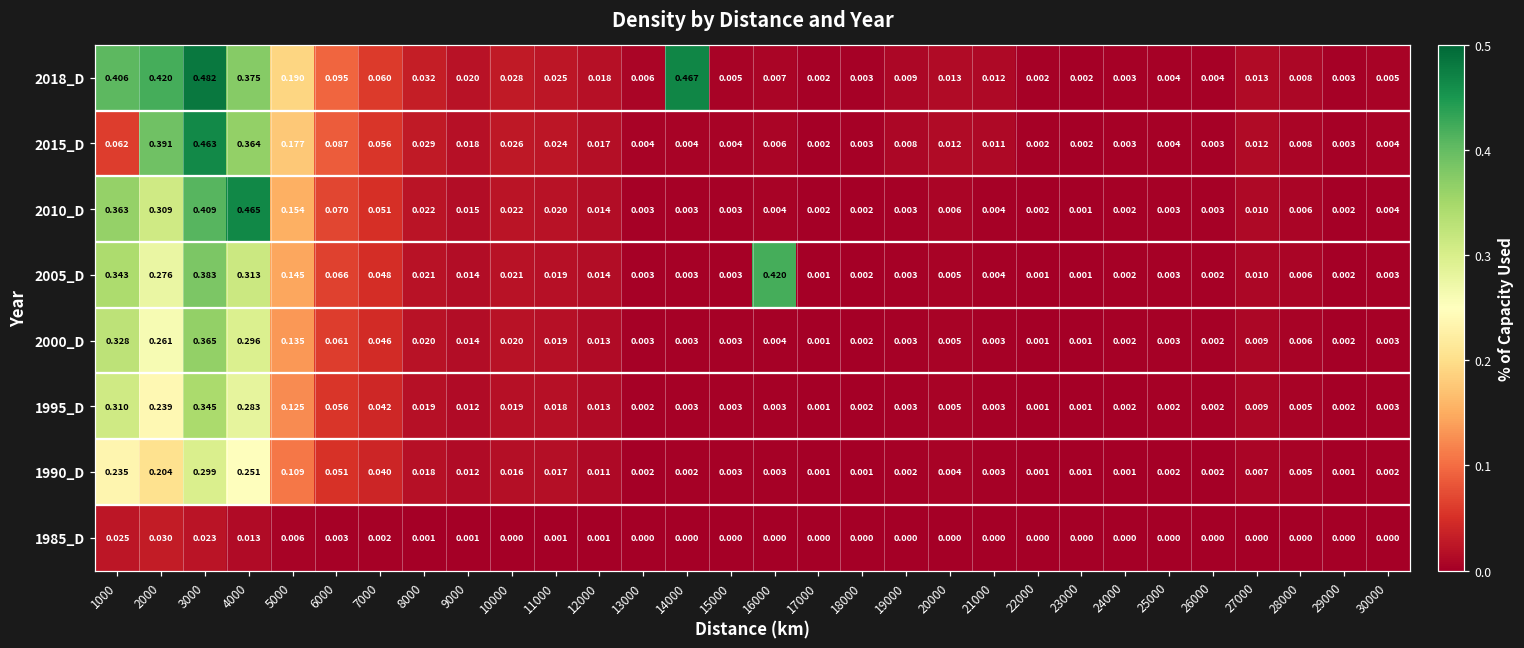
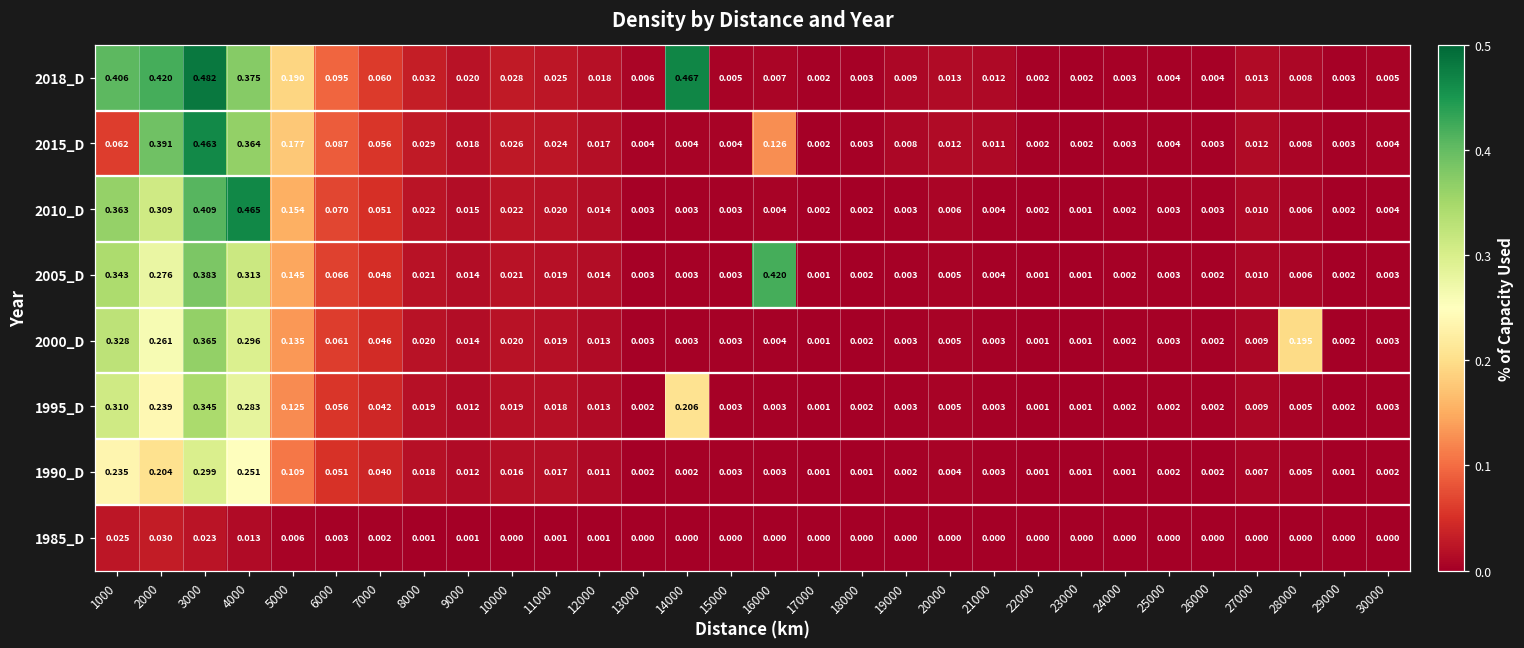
  {
    "2015_D": {
      "1000": 0.062,
      "2000": 0.391,
      "3000": 0.463,
      "4000": 0.364,
      "5000": 0.177,
      "6000": 0.087,
      "7000": 0.056,
      "8000": 0.029,
      "9000": 0.018,
      "10000": 0.026,
      "11000": 0.024,
      "12000": 0.017,
      "13000": 0.004,
      "14000": 0.004,
      "15000": 0.004,
-     "16000": 0.006,
+     "16000": 0.126,
      "17000": 0.002,
      "18000": 0.003,
      "19000": 0.008,
      "20000": 0.012,
      "21000": 0.011,
      "22000": 0.002,
      "23000": 0.002,
      "24000": 0.003,
      "25000": 0.004,
      "26000": 0.003,
      "27000": 0.012,
      "28000": 0.008,
      "29000": 0.003,
      "30000": 0.004
    },
    "2000_D": {
      "1000": 0.328,
      "2000": 0.261,
      "3000": 0.365,
      "4000": 0.296,
      "5000": 0.135,
      "6000": 0.061,
      "7000": 0.046,
      "8000": 0.020,
      "9000": 0.014,
      "10000": 0.020,
      "11000": 0.019,
      "12000": 0.013,
      "13000": 0.003,
      "14000": 0.003,
      "15000": 0.003,
      "16000": 0.004,
      "17000": 0.001,
      "18000": 0.002,
      "19000": 0.003,
      "20000": 0.005,
      "21000": 0.003,
      "22000": 0.001,
      "23000": 0.001,
      "24000": 0.002,
      "25000": 0.003,
      "26000": 0.002,
      "27000": 0.009,
-     "28000": 0.006,
+     "28000": 0.195,
      "29000": 0.002,
      "30000": 0.003
    },
    "1995_D": {
      "1000": 0.310,
      "2000": 0.239,
      "3000": 0.345,
      "4000": 0.283,
      "5000": 0.125,
      "6000": 0.056,
      "7000": 0.042,
      "8000": 0.019,
      "9000": 0.012,
      "10000": 0.019,
      "11000": 0.018,
      "12000": 0.013,
      "13000": 0.002,
-     "14000": 0.003,
+     "14000": 0.206,
      "15000": 0.003,
      "16000": 0.003,
      "17000": 0.001,
      "18000": 0.002,
      "19000": 0.003,
      "20000": 0.005,
      "21000": 0.003,
      "22000": 0.001,
      "23000": 0.001,
      "24000": 0.002,
      "25000": 0.002,
      "26000": 0.002,
      "27000": 0.009,
      "28000": 0.005,
      "29000": 0.002,
      "30000": 0.003
    }
  }
